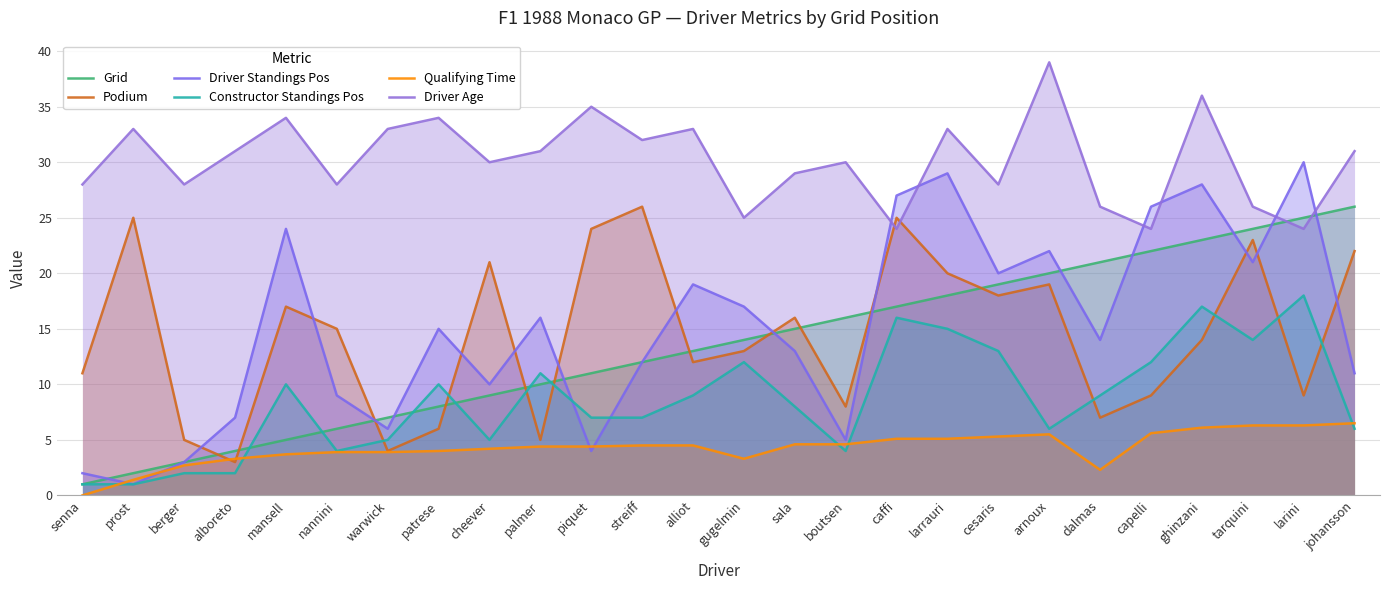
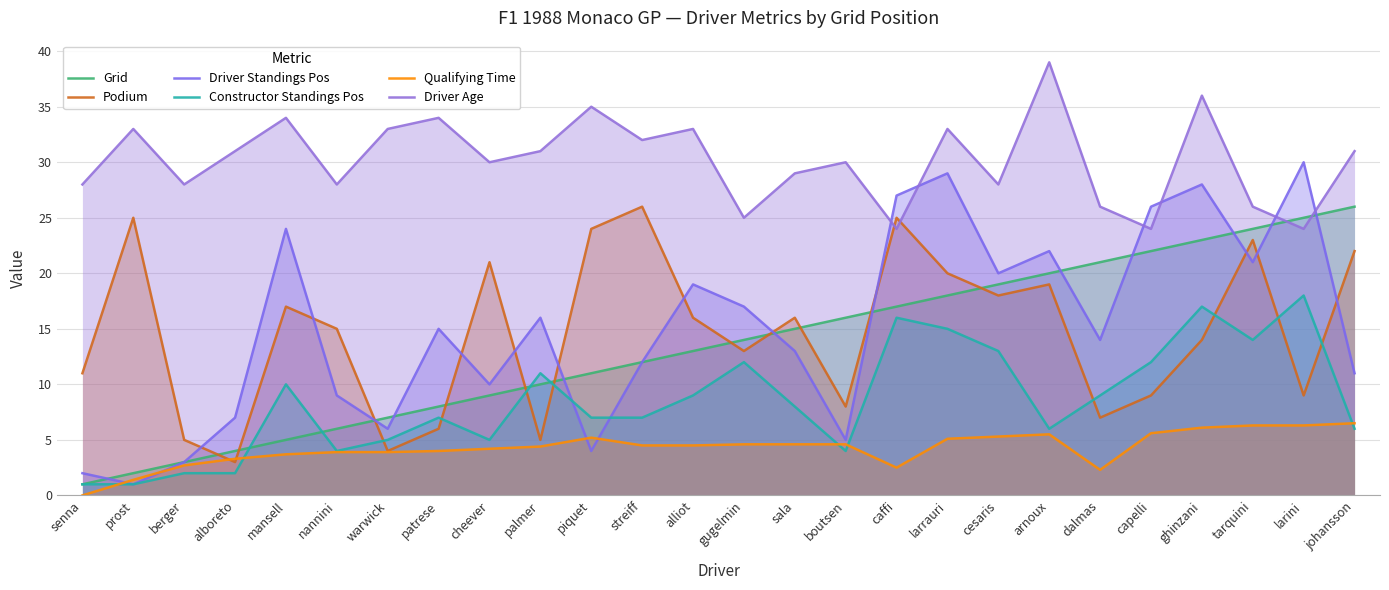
  {
    "Grid": {
      "prost": 2.0,
      "alboreto": 4.0,
      "mansell": 5.0,
      "nannini": 6.0,
      "warwick": 7.0,
      "patrese": 8.0,
      "cheever": 9.0,
      "palmer": 10.0,
      "piquet": 11.0,
      "alliot": 13.0,
      "gugelmin": 14.0,
      "sala": 15.0,
      "boutsen": 16.0,
      "caffi": 17.0,
      "larrauri": 18.0,
      "cesaris": 19.0,
      "arnoux": 20.0,
      "dalmas": 21.0,
      "capelli": 22.0,
      "ghinzani": 23.0,
      "tarquini": 24.0,
      "larini": 25.0,
      "johansson": 26.0
    },
    "Podium": {
      "senna": 11,
      "prost": 25,
      "berger": 5,
      "alboreto": 3,
      "mansell": 17,
      "nannini": 15,
      "patrese": 6,
      "cheever": 21,
      "palmer": 5,
      "piquet": 24,
      "streiff": 26,
-     "alliot": 12,
+     "alliot": 16,
      "gugelmin": 13,
      "sala": 16,
      "boutsen": 8,
      "caffi": 25,
      "larrauri": 20,
      "cesaris": 18,
      "arnoux": 19,
      "dalmas": 7,
      "capelli": 9,
      "ghinzani": 14,
      "tarquini": 23,
      "larini": 9,
      "johansson": 22
    },
    "Constructor Standings Pos": {
      "berger": 2,
      "alboreto": 2,
      "mansell": 10,
      "warwick": 5,
-     "patrese": 10,
+     "patrese": 7,
      "cheever": 5,
      "palmer": 11,
      "piquet": 7,
      "streiff": 7,
      "alliot": 9,
      "gugelmin": 12,
      "sala": 8,
      "boutsen": 4,
      "caffi": 16,
      "larrauri": 15,
      "cesaris": 13,
      "arnoux": 6,
      "dalmas": 9,
      "capelli": 12,
      "ghinzani": 17,
      "tarquini": 14,
      "larini": 18,
      "johansson": 6
    },
    "Qualifying Time": {
      "senna": 0.0,
      "prost": 1.4,
      "berger": 2.7,
      "alboreto": 3.3,
      "mansell": 3.7,
      "patrese": 4.0,
      "cheever": 4.2,
      "palmer": 4.4,
-     "piquet": 4.4,
+     "piquet": 5.2,
      "streiff": 4.5,
      "alliot": 4.5,
-     "gugelmin": 3.3,
+     "gugelmin": 4.6,
      "sala": 4.6,
      "boutsen": 4.6,
-     "caffi": 5.1,
+     "caffi": 2.5,
      "larrauri": 5.1,
      "cesaris": 5.3,
      "arnoux": 5.5,
      "dalmas": 2.3,
      "capelli": 5.6,
      "ghinzani": 6.1,
      "tarquini": 6.3,
      "larini": 6.3,
      "johansson": 6.5
    }
  }
